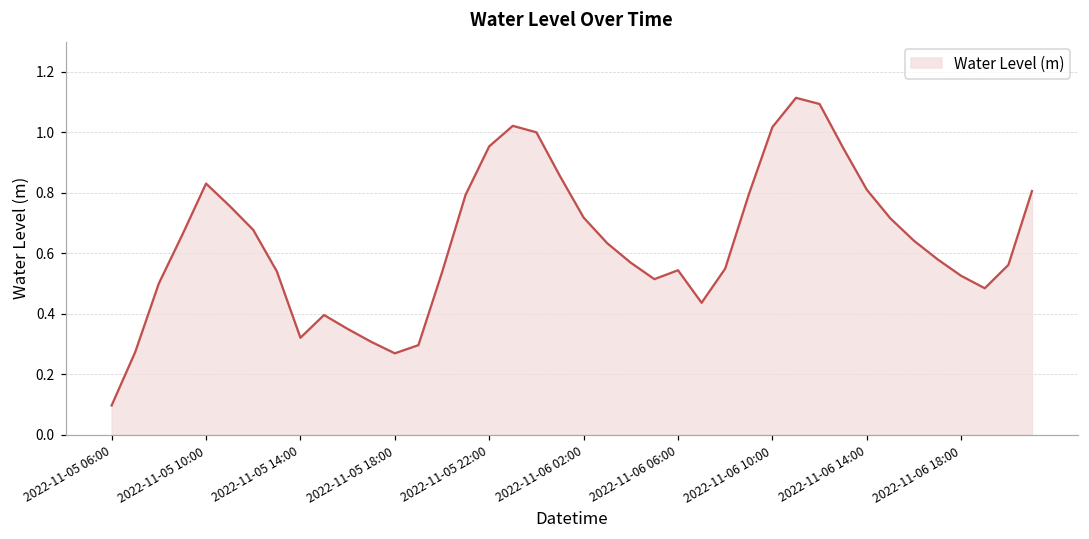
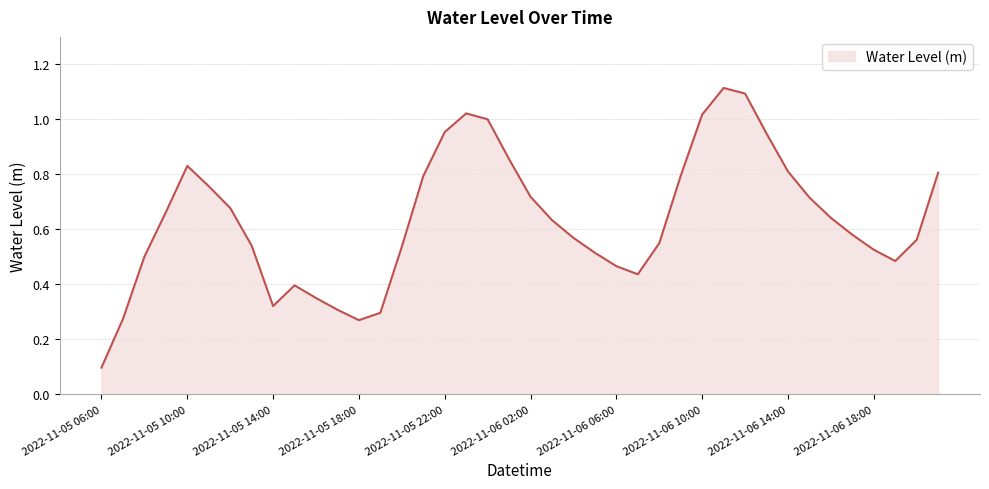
  {
    "2022-11-05 06:00": 0.10,
    "2022-11-05 10:00": 0.83,
    "2022-11-05 14:00": 0.32,
    "2022-11-05 18:00": 0.27,
    "2022-11-05 22:00": 0.95,
    "2022-11-06 02:00": 0.72,
-   "2022-11-06 06:00": 0.54,
+   "2022-11-06 06:00": 0.47,
    "2022-11-06 10:00": 1.02,
    "2022-11-06 14:00": 0.81,
    "2022-11-06 18:00": 0.53
  }
